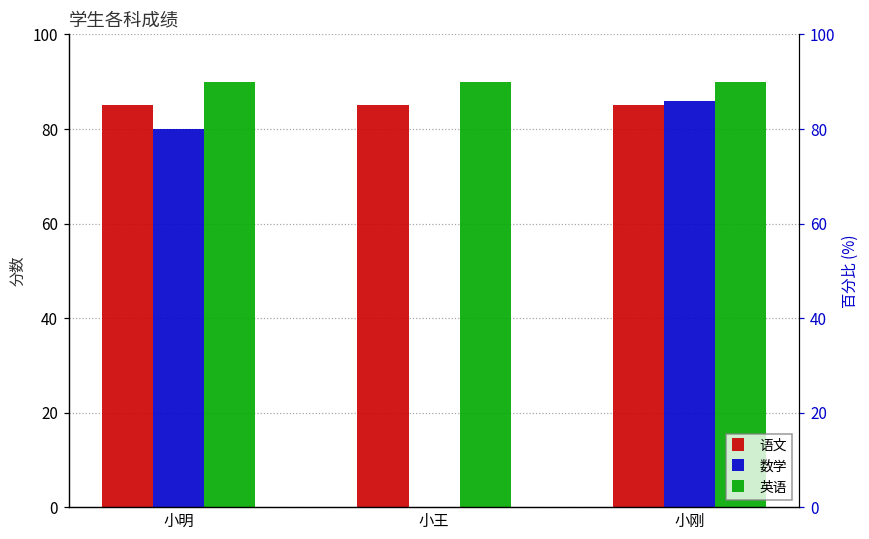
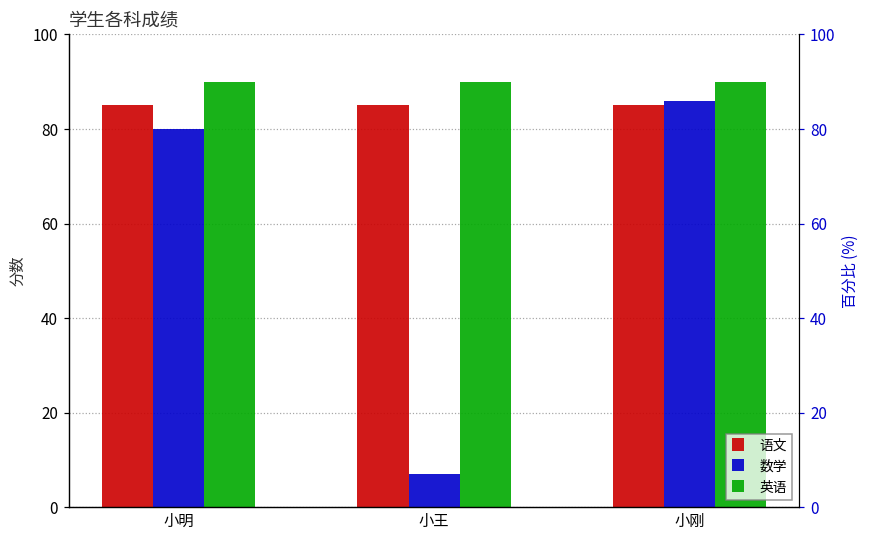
  {
    "语文": {
      "小明": 85,
      "小王": 85,
      "小刚": 85
    },
    "数学": {
      "小明": 80,
-     "小王": 0,
+     "小王": 7,
      "小刚": 86
    },
    "英语": {
      "小明": 90,
      "小王": 90,
      "小刚": 90
    }
  }
